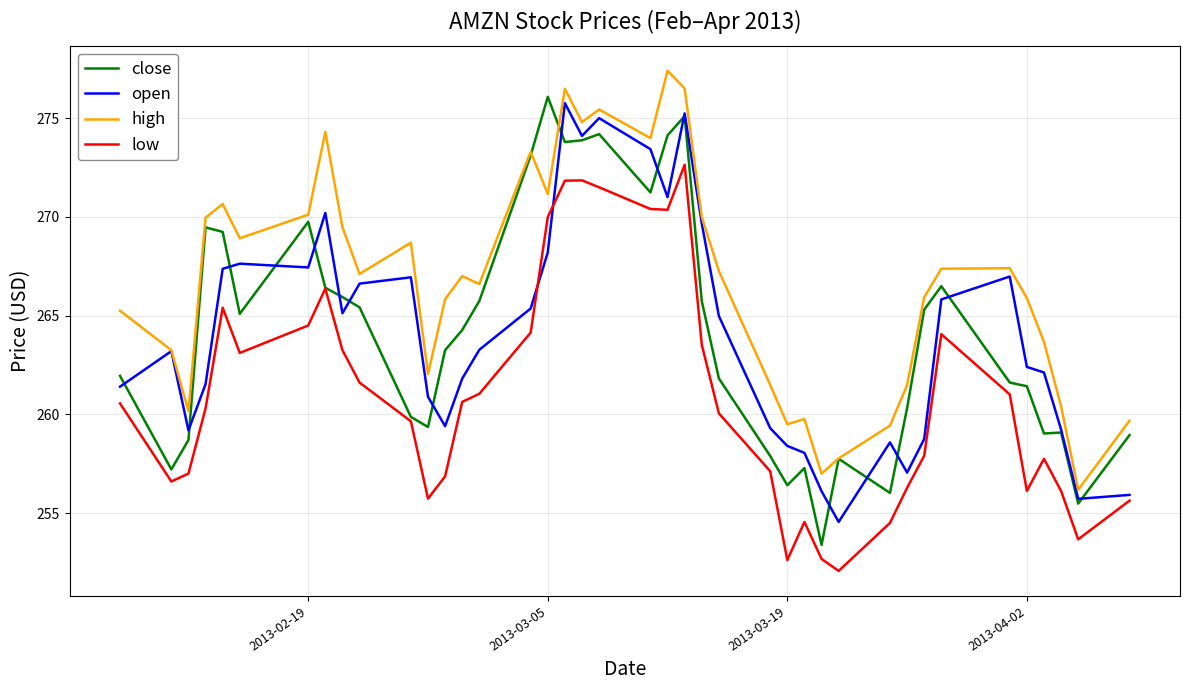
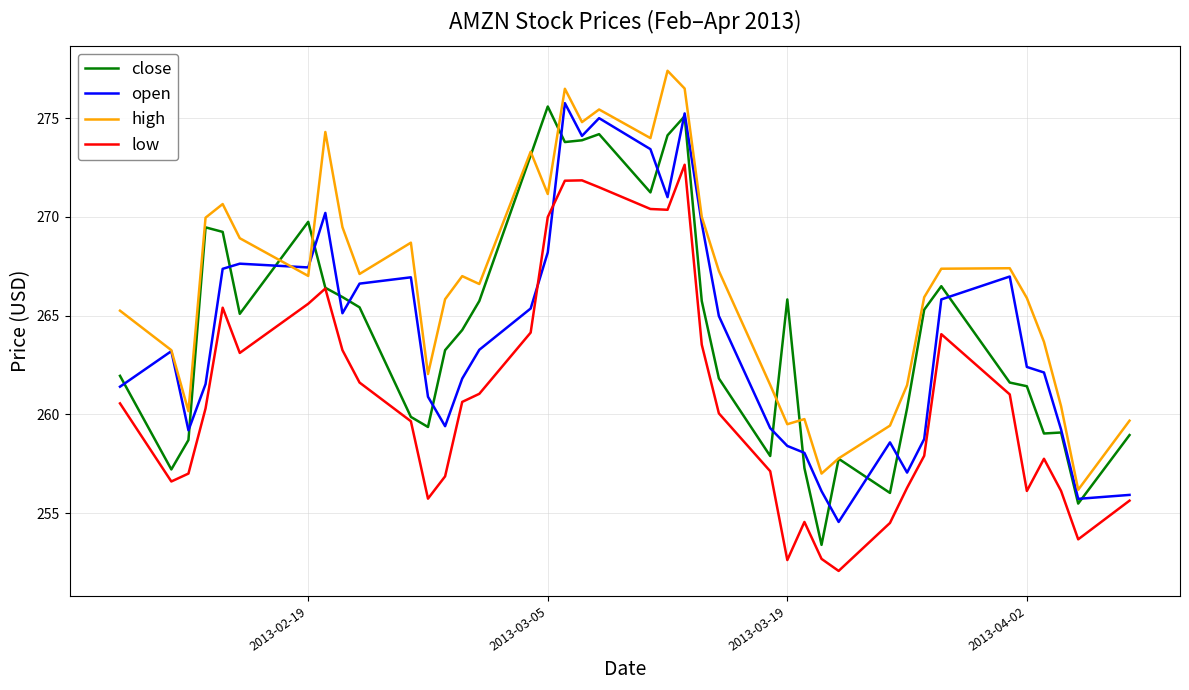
  {
    "close": {
      "2013-02-19": 269.8,
-     "2013-03-05": 276.1,
-     "2013-03-19": 256.4,
+     "2013-03-05": 275.6,
+     "2013-03-19": 265.8,
      "2013-04-02": 261.4
    },
    "open": {
      "2013-02-19": 267.4,
      "2013-03-05": 268.2,
      "2013-03-19": 258.4,
      "2013-04-02": 262.4
    },
    "high": {
-     "2013-02-19": 270.1,
+     "2013-02-19": 267.0,
      "2013-03-05": 271.2,
      "2013-03-19": 259.5,
      "2013-04-02": 265.9
    },
    "low": {
-     "2013-02-19": 264.5,
+     "2013-02-19": 265.6,
      "2013-03-05": 270.0,
      "2013-03-19": 252.6,
      "2013-04-02": 256.1
    }
  }
